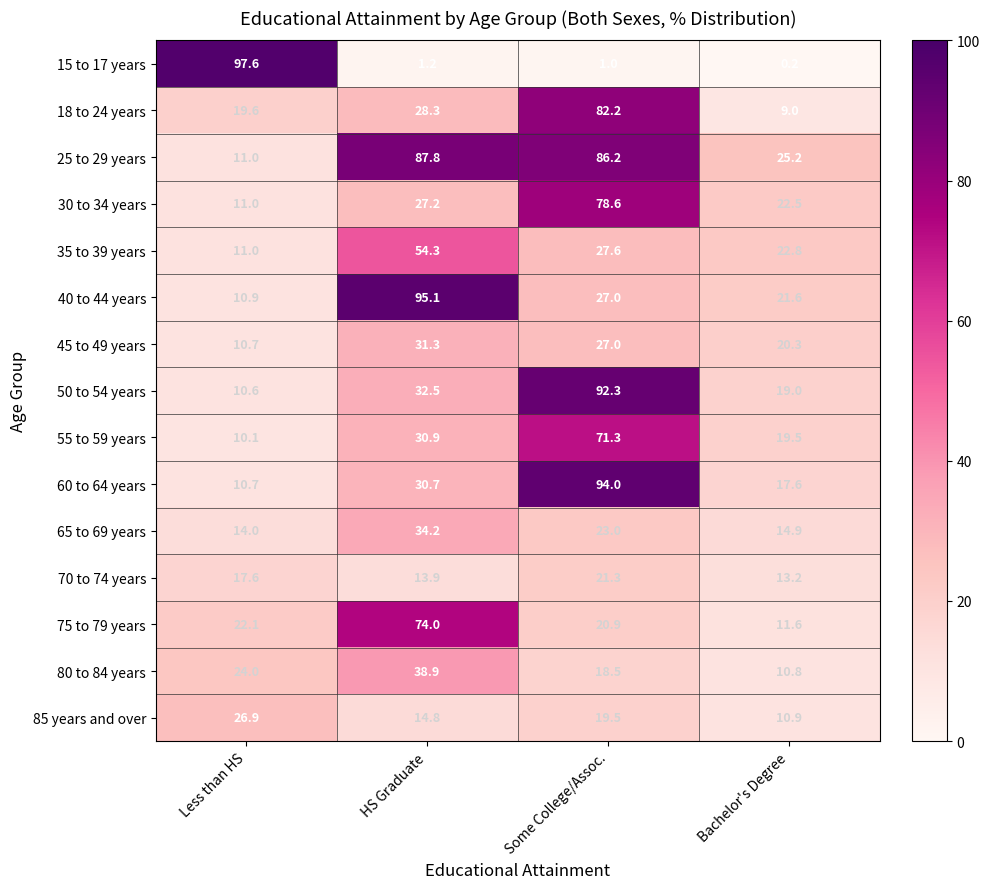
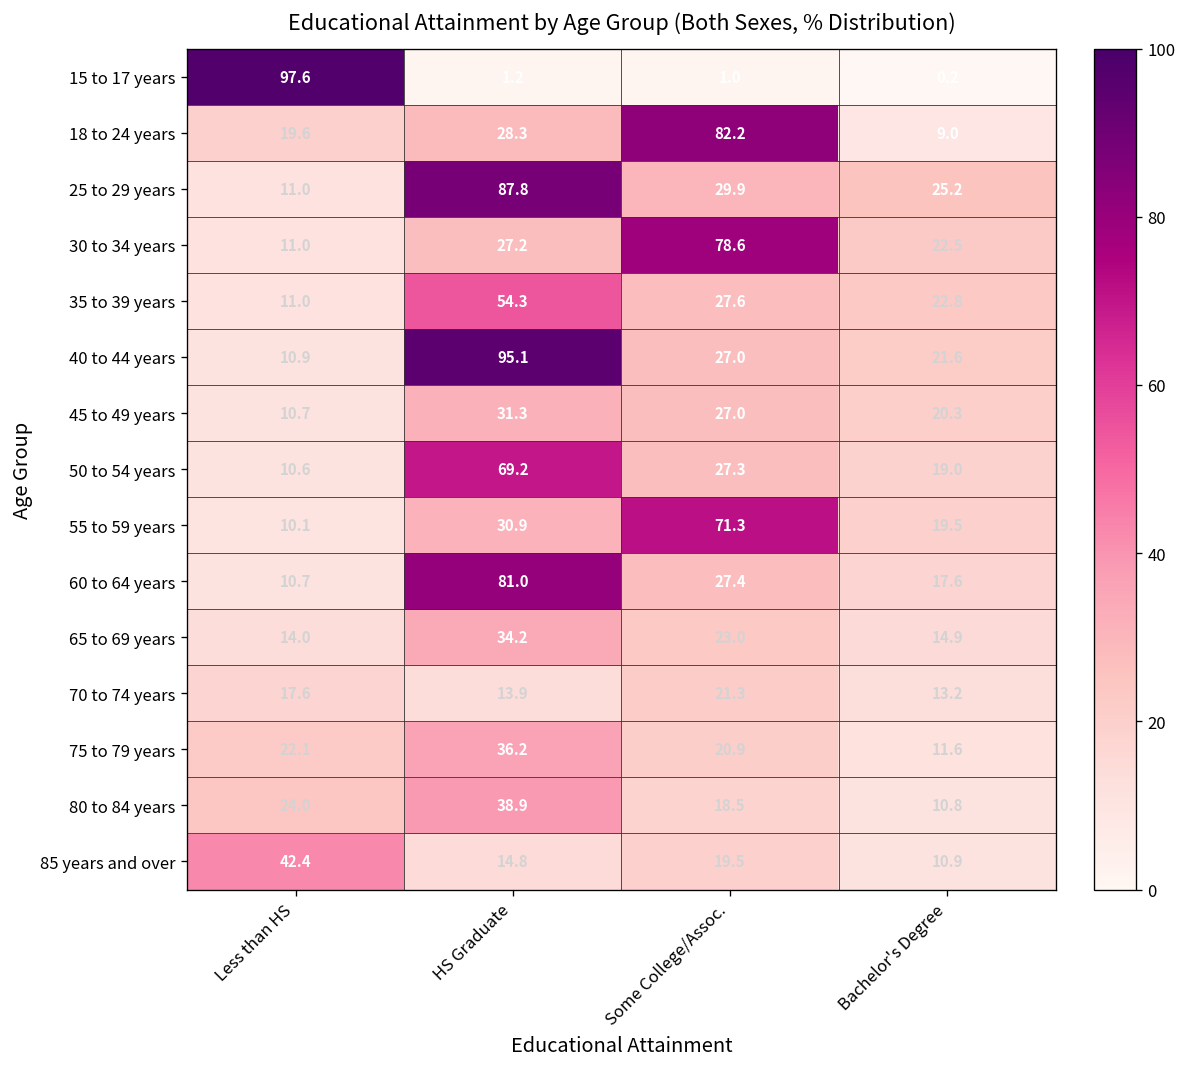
  {
    "15 to 17 years": {
      "Less than HS": 97.6
    },
    "18 to 24 years": {
      "HS Graduate": 28.3,
      "Some College/Assoc.": 82.2
    },
    "25 to 29 years": {
      "HS Graduate": 87.8,
-     "Some College/Assoc.": 86.2,
+     "Some College/Assoc.": 29.9,
      "Bachelor's Degree": 25.2
    },
    "30 to 34 years": {
      "HS Graduate": 27.2,
      "Some College/Assoc.": 78.6
    },
    "35 to 39 years": {
      "HS Graduate": 54.3,
      "Some College/Assoc.": 27.6
    },
    "40 to 44 years": {
      "HS Graduate": 95.1,
      "Some College/Assoc.": 27.0
    },
    "45 to 49 years": {
      "HS Graduate": 31.3,
      "Some College/Assoc.": 27.0
    },
    "50 to 54 years": {
-     "HS Graduate": 32.5,
-     "Some College/Assoc.": 92.3
+     "HS Graduate": 69.2,
+     "Some College/Assoc.": 27.3
    },
    "55 to 59 years": {
      "HS Graduate": 30.9,
      "Some College/Assoc.": 71.3
    },
    "60 to 64 years": {
-     "HS Graduate": 30.7,
-     "Some College/Assoc.": 94.0
+     "HS Graduate": 81.0,
+     "Some College/Assoc.": 27.4
    },
    "65 to 69 years": {
      "HS Graduate": 34.2
    },
    "75 to 79 years": {
-     "HS Graduate": 74.0
+     "HS Graduate": 36.2
    },
    "80 to 84 years": {
      "HS Graduate": 38.9
    },
    "85 years and over": {
-     "Less than HS": 26.9
+     "Less than HS": 42.4
    }
  }
